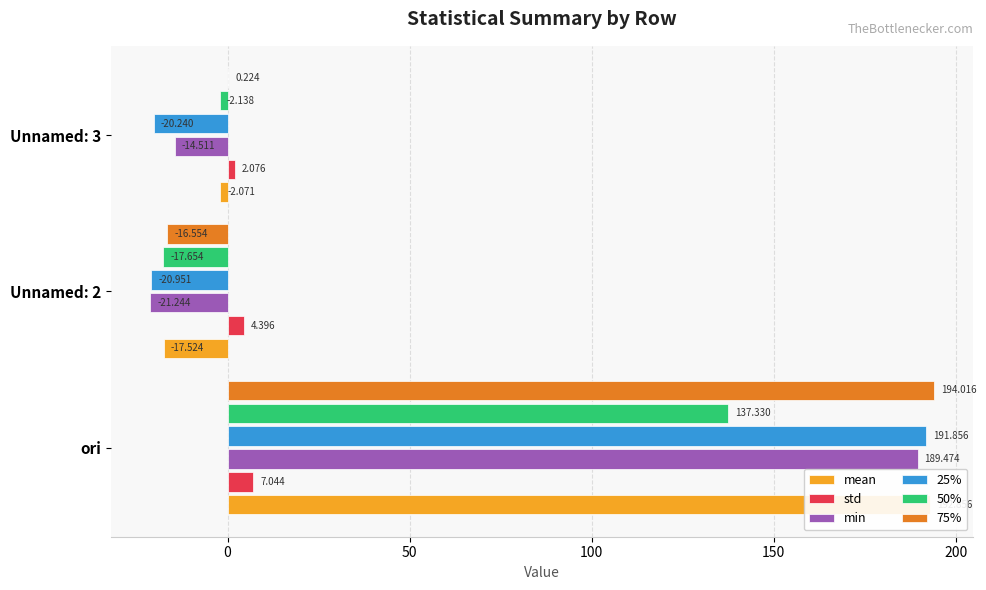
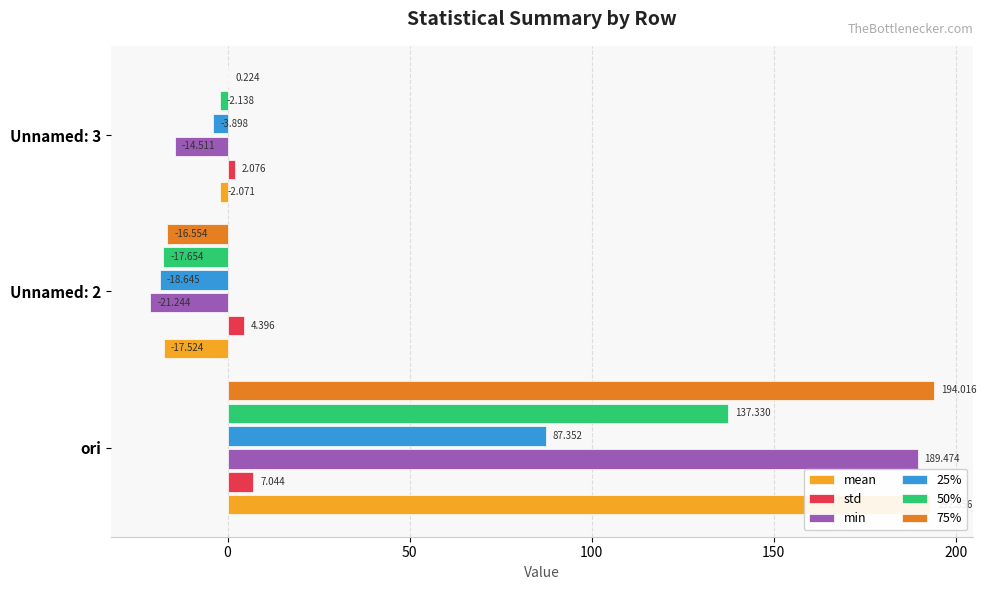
  {
    "std": {
      "Unnamed: 3": 2.076,
      "Unnamed: 2": 4.396,
      "ori": 7.044
    },
    "min": {
      "Unnamed: 3": -14.511,
      "Unnamed: 2": -21.244,
      "ori": 189.474
    },
    "25%": {
-     "Unnamed: 3": -20.240,
-     "Unnamed: 2": -20.951,
-     "ori": 191.856
+     "Unnamed: 3": -3.898,
+     "Unnamed: 2": -18.645,
+     "ori": 87.352
    },
    "50%": {
      "Unnamed: 3": -2.138,
      "Unnamed: 2": -17.654,
      "ori": 137.330
    }
  }
